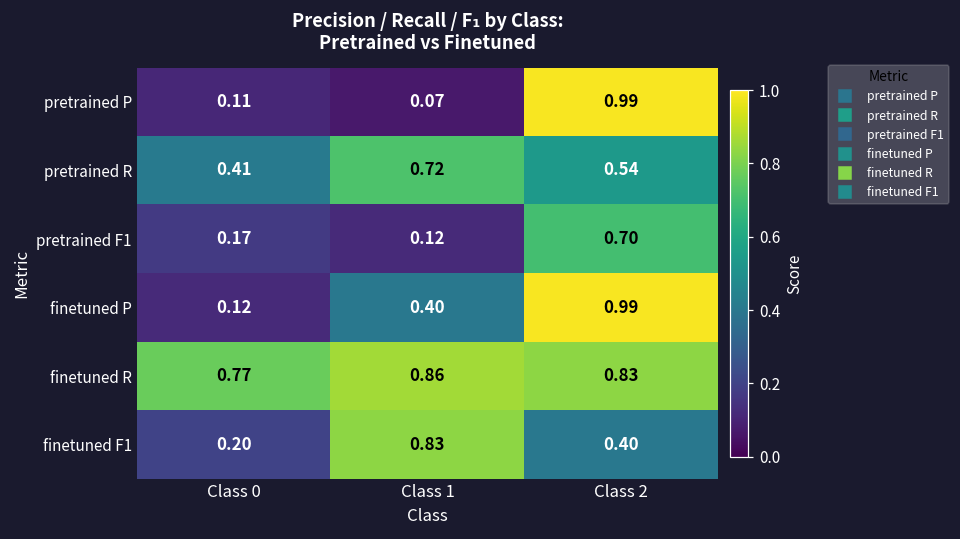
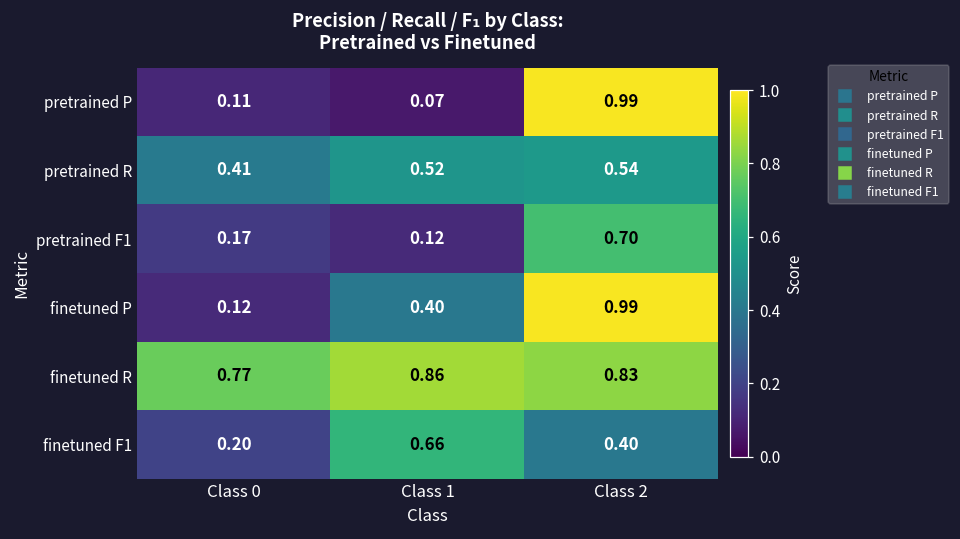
  {
    "pretrained P": {
      "Class 0": 0.11,
      "Class 1": 0.07,
      "Class 2": 0.99
    },
    "pretrained R": {
      "Class 0": 0.41,
-     "Class 1": 0.72,
+     "Class 1": 0.52,
      "Class 2": 0.54
    },
    "pretrained F1": {
      "Class 0": 0.17,
      "Class 1": 0.12,
      "Class 2": 0.70
    },
    "finetuned P": {
      "Class 0": 0.12,
      "Class 1": 0.40,
      "Class 2": 0.99
    },
    "finetuned R": {
      "Class 0": 0.77,
      "Class 1": 0.86,
      "Class 2": 0.83
    },
    "finetuned F1": {
      "Class 0": 0.20,
-     "Class 1": 0.83,
+     "Class 1": 0.66,
      "Class 2": 0.40
    }
  }
